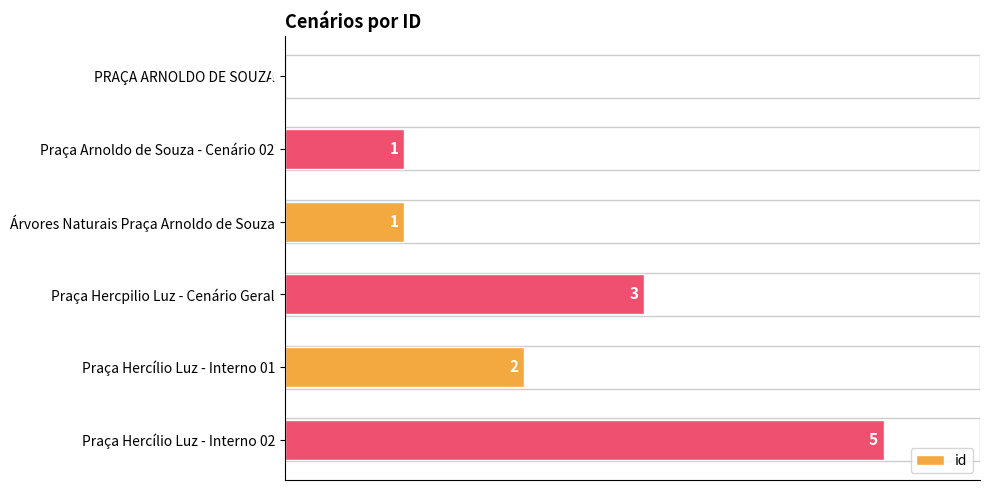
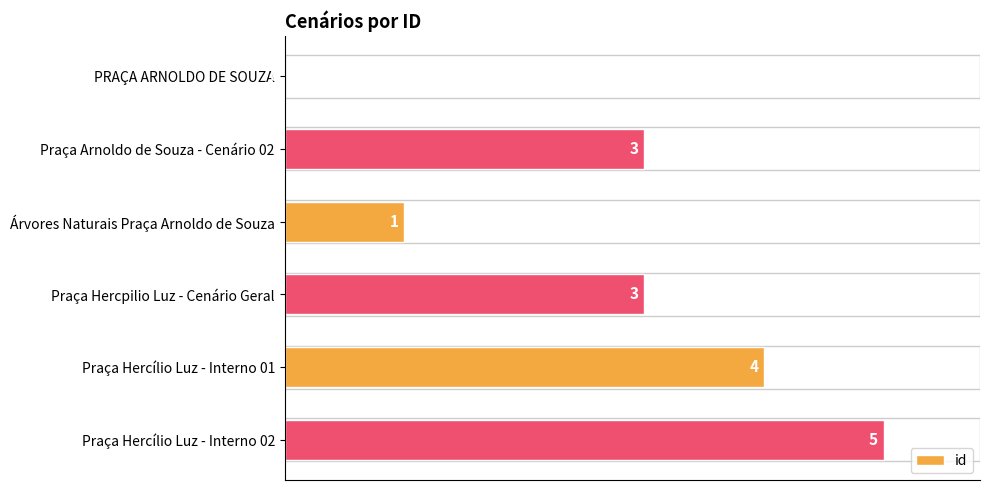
  {
-   "Praça Arnoldo de Souza - Cenário 02": 1,
+   "Praça Arnoldo de Souza - Cenário 02": 3,
    "Árvores Naturais Praça Arnoldo de Souza": 1,
    "Praça Hercpilio Luz - Cenário Geral": 3,
-   "Praça Hercílio Luz - Interno 01": 2,
+   "Praça Hercílio Luz - Interno 01": 4,
    "Praça Hercílio Luz - Interno 02": 5
  }
